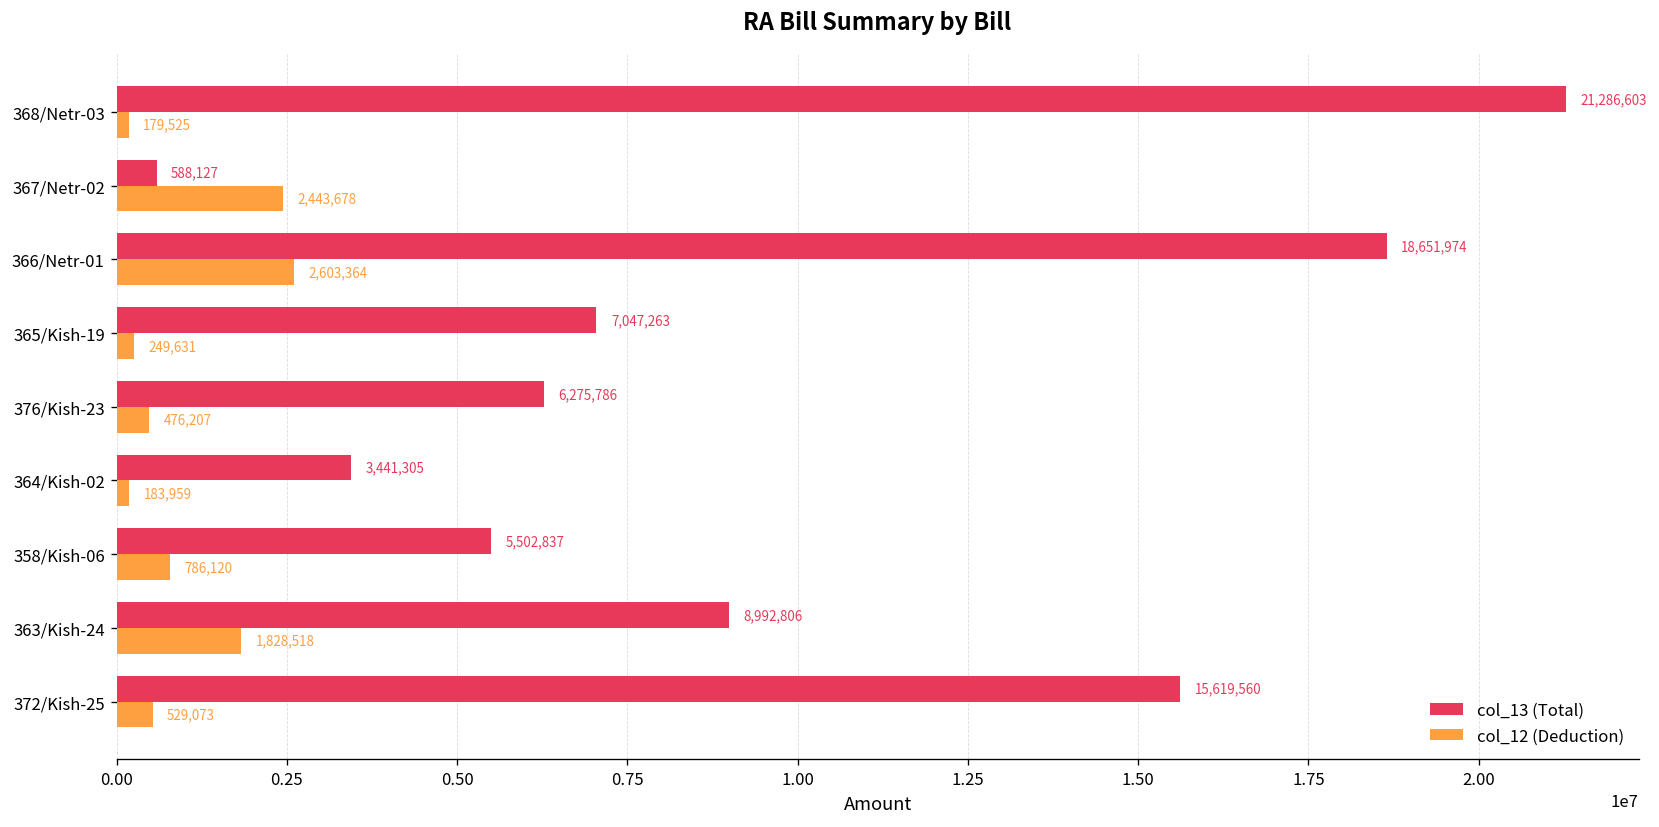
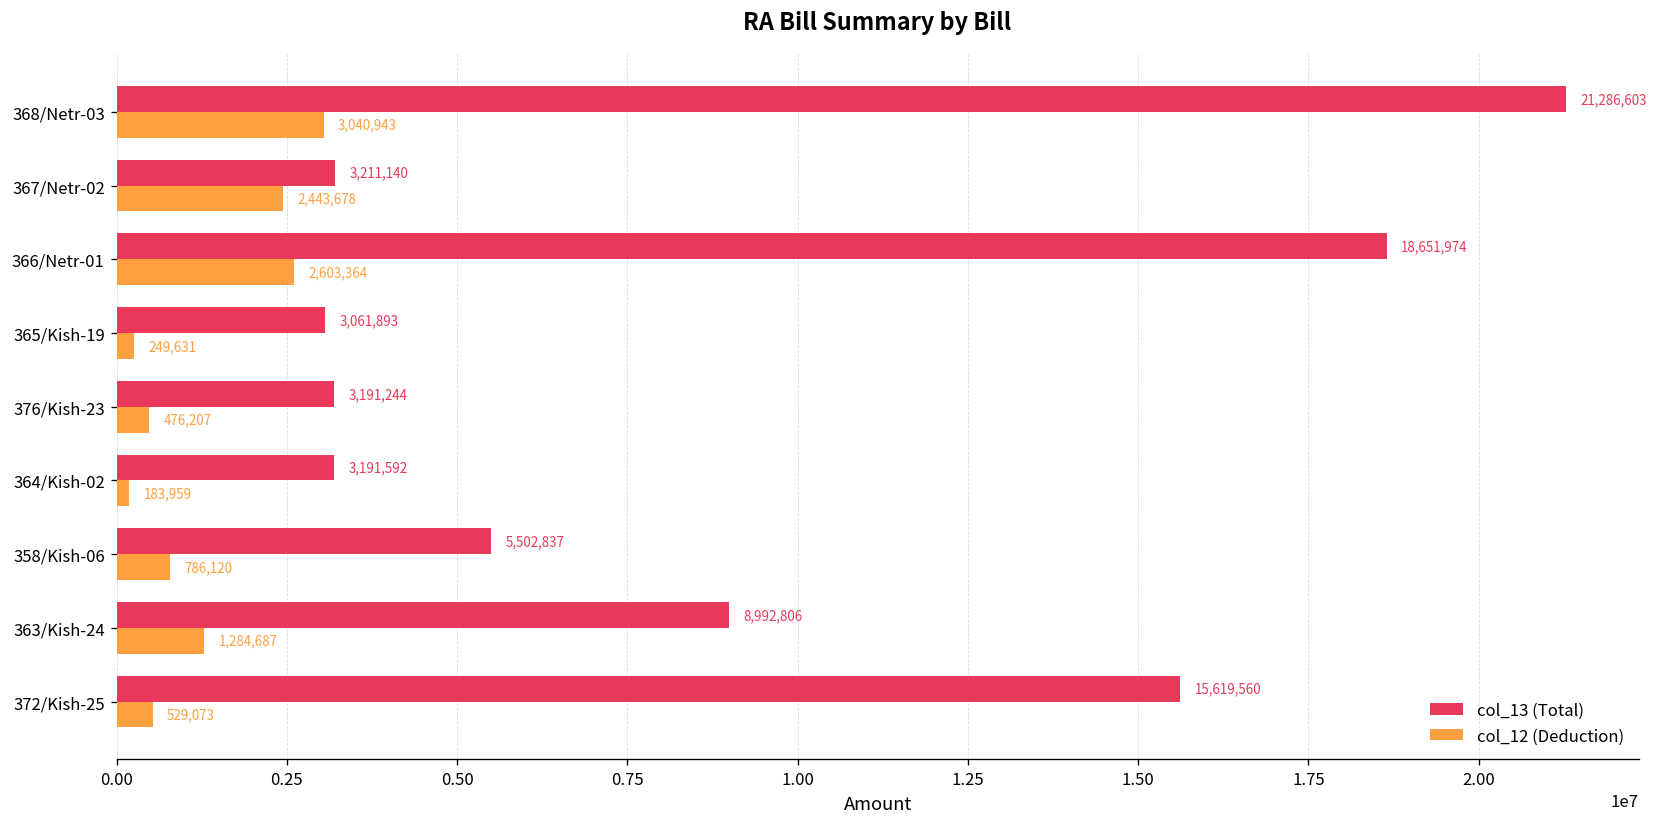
  {
    "col_13 (Total)": {
      "368/Netr-03": "21,286,603",
-     "367/Netr-02": "588,127",
+     "367/Netr-02": "3,211,140",
      "366/Netr-01": "18,651,974",
-     "365/Kish-19": "7,047,263",
-     "376/Kish-23": "6,275,786",
-     "364/Kish-02": "3,441,305",
+     "365/Kish-19": "3,061,893",
+     "376/Kish-23": "3,191,244",
+     "364/Kish-02": "3,191,592",
      "358/Kish-06": "5,502,837",
      "363/Kish-24": "8,992,806",
      "372/Kish-25": "15,619,560"
    },
    "col_12 (Deduction)": {
-     "368/Netr-03": "179,525",
+     "368/Netr-03": "3,040,943",
      "367/Netr-02": "2,443,678",
      "366/Netr-01": "2,603,364",
      "365/Kish-19": "249,631",
      "376/Kish-23": "476,207",
      "364/Kish-02": "183,959",
      "358/Kish-06": "786,120",
-     "363/Kish-24": "1,828,518",
+     "363/Kish-24": "1,284,687",
      "372/Kish-25": "529,073"
    }
  }
